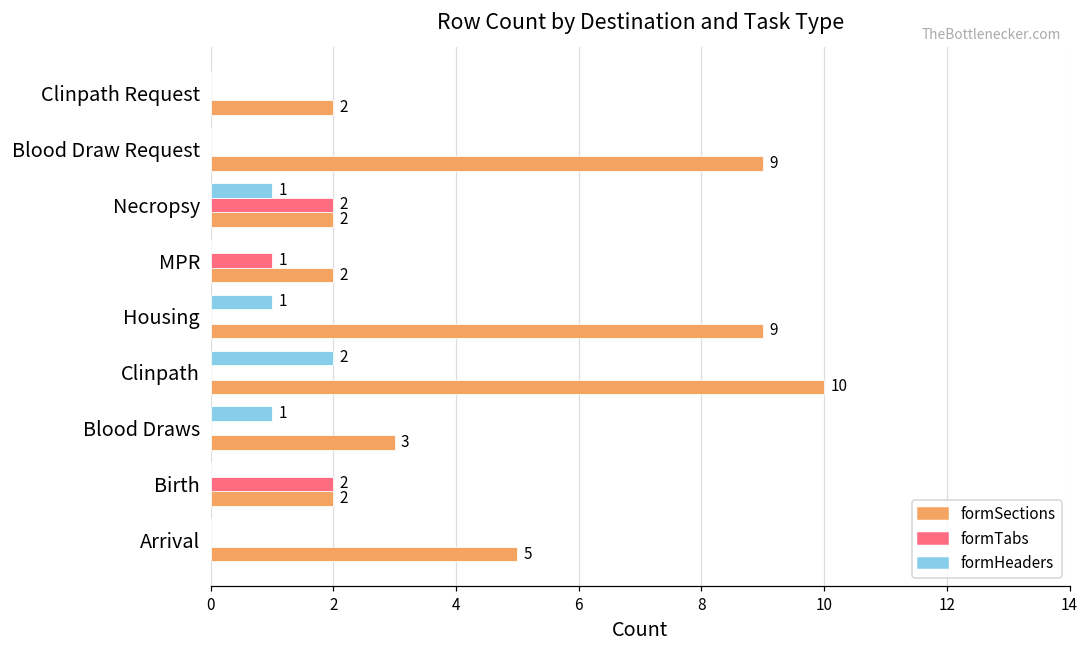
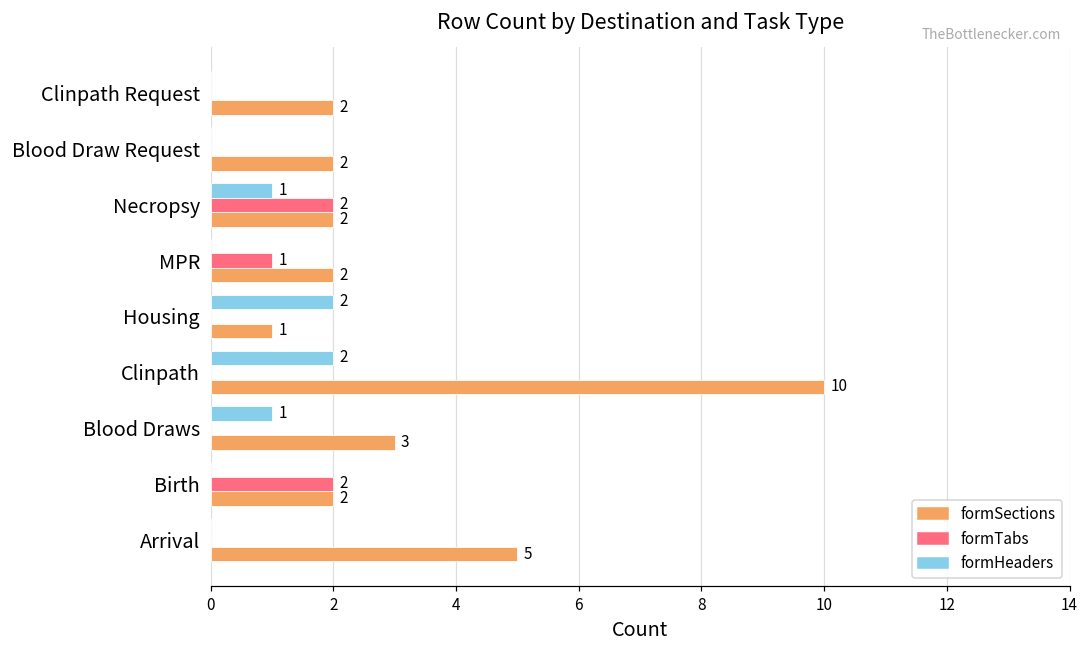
  {
    "formSections": {
      "Clinpath Request": 2,
-     "Blood Draw Request": 9,
+     "Blood Draw Request": 2,
      "Necropsy": 2,
      "MPR": 2,
-     "Housing": 9,
+     "Housing": 1,
      "Clinpath": 10,
      "Blood Draws": 3,
      "Birth": 2,
      "Arrival": 5
    },
    "formTabs": {
      "Necropsy": 2,
      "MPR": 1,
      "Birth": 2
    },
    "formHeaders": {
      "Necropsy": 1,
-     "Housing": 1,
+     "Housing": 2,
      "Clinpath": 2,
      "Blood Draws": 1
    }
  }
